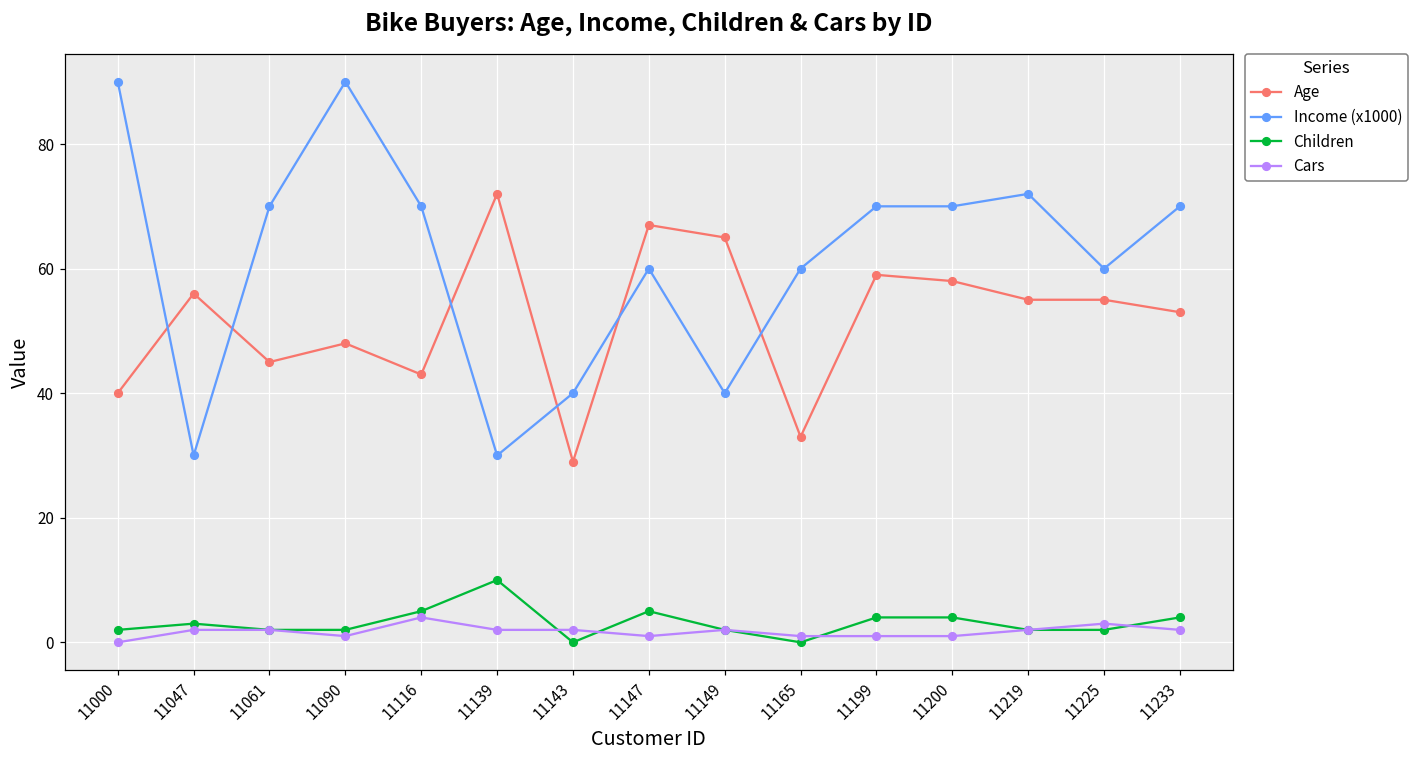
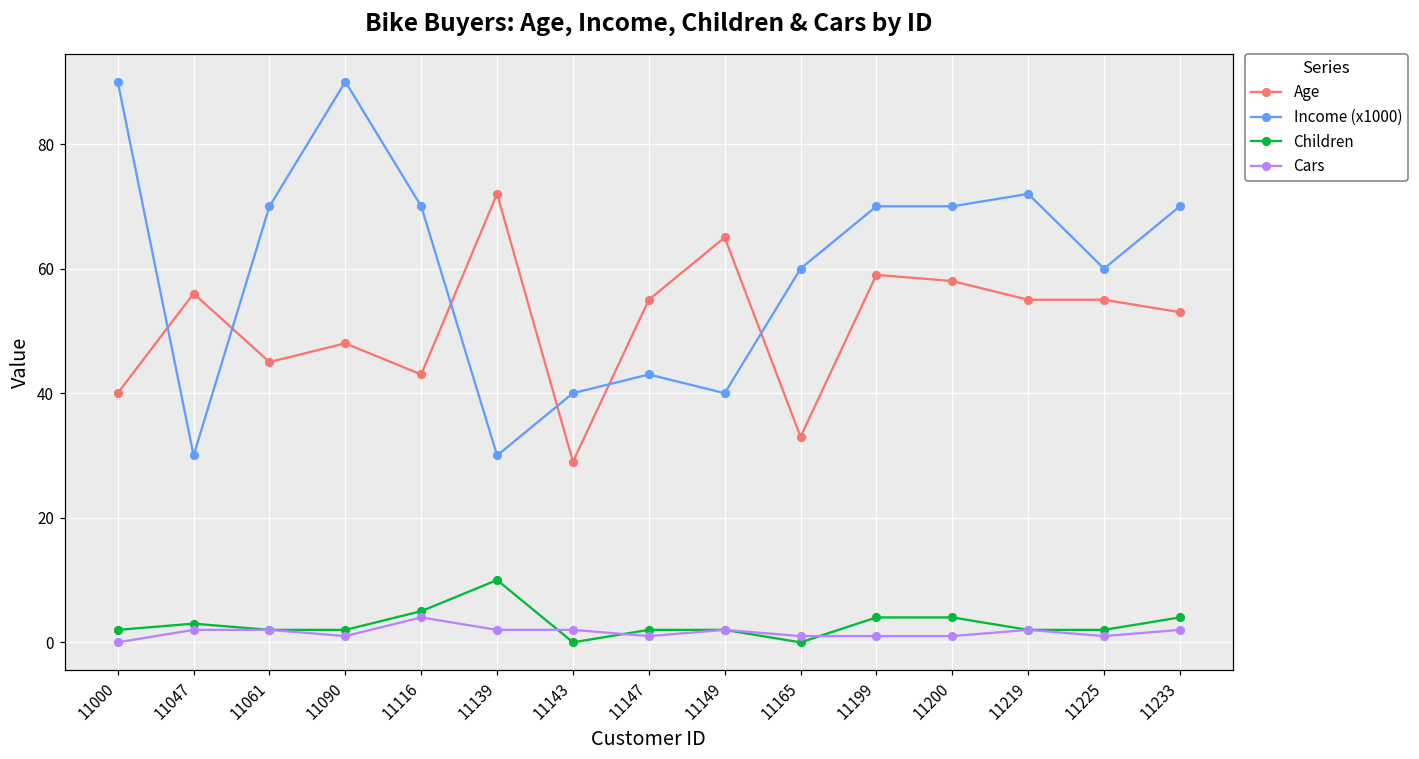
  {
    "Age": {
      "11000": 40,
      "11047": 56,
      "11061": 45,
      "11090": 48,
      "11116": 43,
      "11139": 72,
      "11143": 29,
-     "11147": 67,
+     "11147": 55,
      "11149": 65,
      "11165": 33,
      "11199": 59,
      "11200": 58,
      "11219": 55,
      "11225": 55,
      "11233": 53
    },
    "Income (x1000)": {
      "11000": 90,
      "11047": 30,
      "11061": 70,
      "11090": 90,
      "11116": 70,
      "11139": 30,
      "11143": 40,
-     "11147": 60,
+     "11147": 43,
      "11149": 40,
      "11165": 60,
      "11199": 70,
      "11200": 70,
      "11219": 72,
      "11225": 60,
      "11233": 70
    },
    "Children": {
      "11000": 2,
      "11047": 3,
      "11090": 2,
      "11116": 5,
      "11139": 10,
      "11143": 0,
-     "11147": 5,
+     "11147": 2,
      "11165": 0,
      "11199": 4,
      "11200": 4,
      "11225": 2,
      "11233": 4
    },
    "Cars": {
      "11000": 0,
      "11047": 2,
      "11090": 1,
      "11116": 4,
      "11139": 2,
      "11143": 2,
      "11147": 1,
      "11165": 1,
      "11199": 1,
      "11200": 1,
-     "11225": 3,
+     "11225": 1,
      "11233": 2
    }
  }
